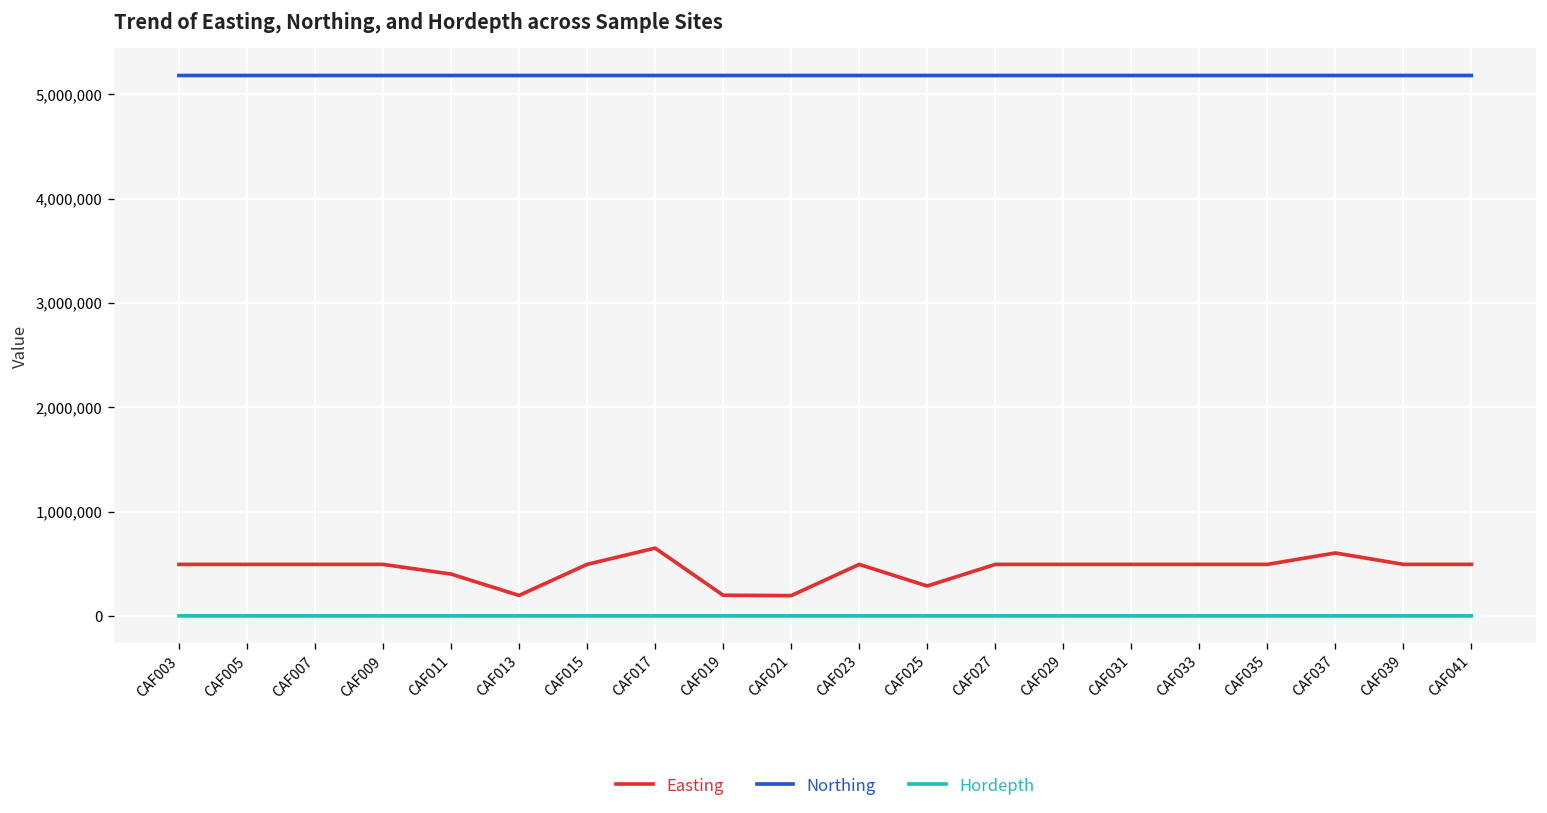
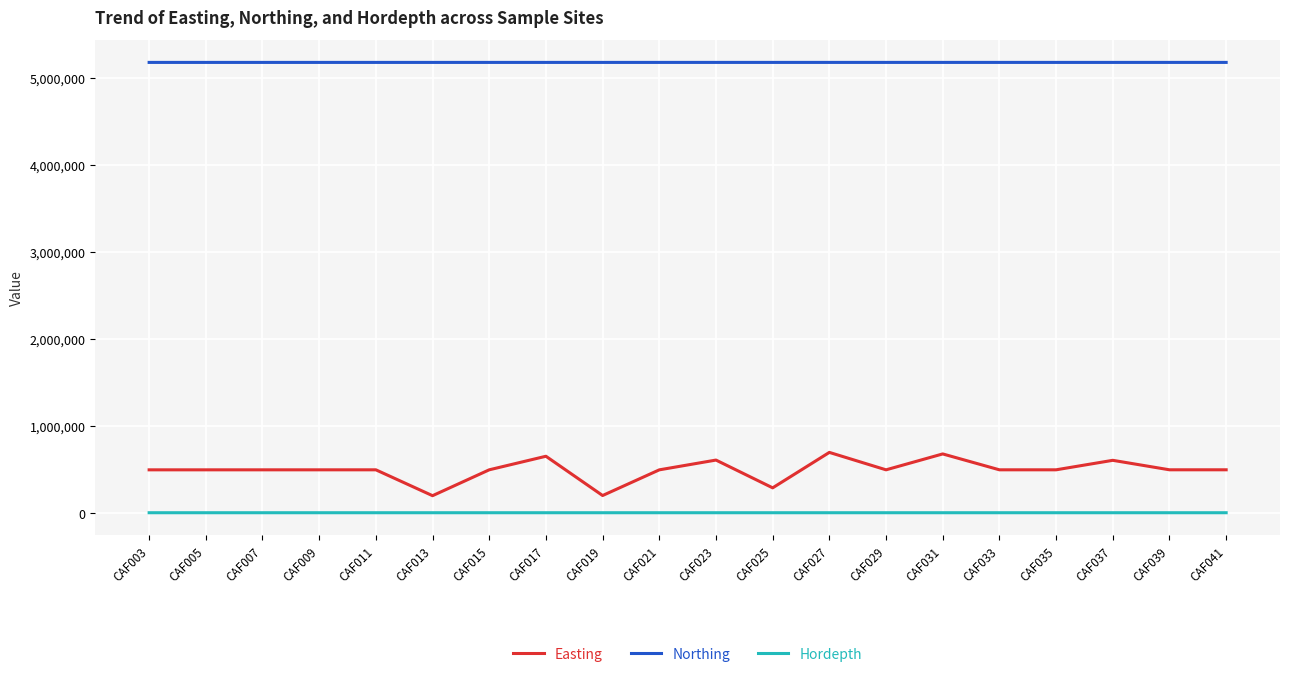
  {
    "Easting": {
      "CAF003": "500,000",
      "CAF005": "500,000",
      "CAF007": "500,000",
      "CAF009": "500,000",
-     "CAF011": "400,000",
+     "CAF011": "500,000",
      "CAF013": "200,000",
      "CAF015": "500,000",
      "CAF017": "600,000",
      "CAF019": "200,000",
-     "CAF021": "200,000",
-     "CAF023": "500,000",
+     "CAF021": "500,000",
+     "CAF023": "600,000",
      "CAF025": "300,000",
-     "CAF027": "500,000",
+     "CAF027": "700,000",
      "CAF029": "500,000",
-     "CAF031": "500,000",
+     "CAF031": "700,000",
      "CAF033": "500,000",
      "CAF035": "500,000",
      "CAF037": "600,000",
      "CAF039": "500,000",
      "CAF041": "500,000"
    },
    "Northing": {
      "CAF003": "5,200,000",
      "CAF005": "5,200,000",
      "CAF007": "5,200,000",
      "CAF009": "5,200,000",
      "CAF011": "5,200,000",
      "CAF013": "5,200,000",
      "CAF015": "5,200,000",
      "CAF017": "5,200,000",
      "CAF019": "5,200,000",
      "CAF021": "5,200,000",
      "CAF023": "5,200,000",
      "CAF025": "5,200,000",
      "CAF027": "5,200,000",
      "CAF029": "5,200,000",
      "CAF031": "5,200,000",
      "CAF033": "5,200,000",
      "CAF035": "5,200,000",
      "CAF037": "5,200,000",
      "CAF039": "5,200,000",
      "CAF041": "5,200,000"
    },
    "Hordepth": {
      "CAF003": "0",
      "CAF005": "0",
      "CAF007": "0",
      "CAF009": "0",
      "CAF011": "0",
      "CAF013": "0",
      "CAF015": "0",
      "CAF017": "0",
      "CAF019": "0",
      "CAF021": "0",
      "CAF023": "0",
      "CAF025": "0",
      "CAF027": "0",
      "CAF029": "0",
      "CAF031": "0",
      "CAF033": "0",
      "CAF035": "0",
      "CAF037": "0",
      "CAF039": "0",
      "CAF041": "0"
    }
  }
